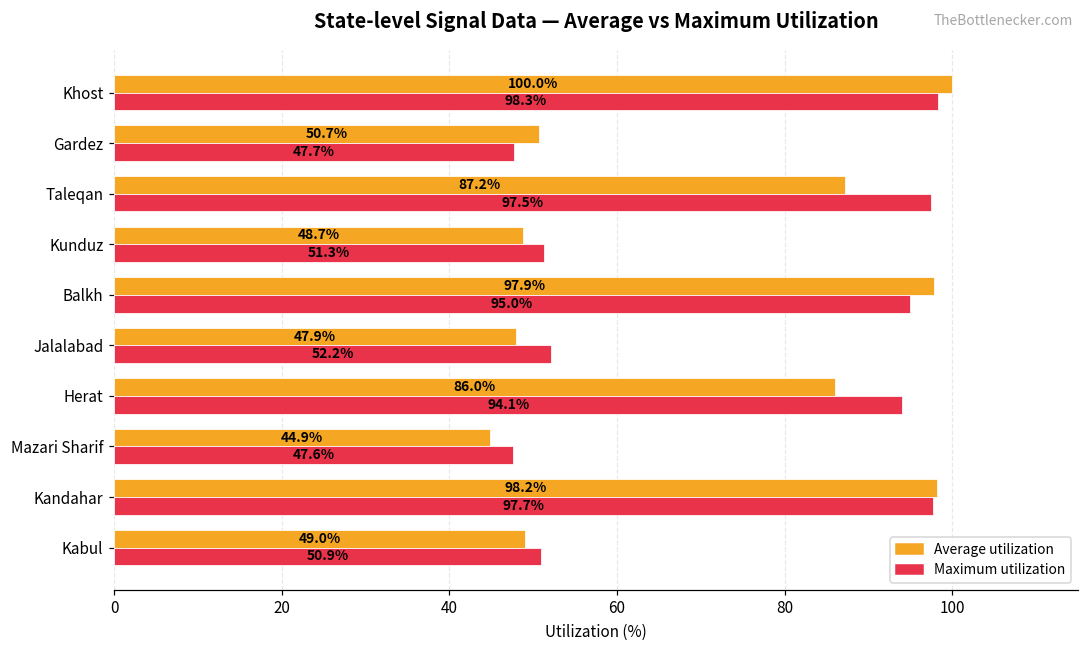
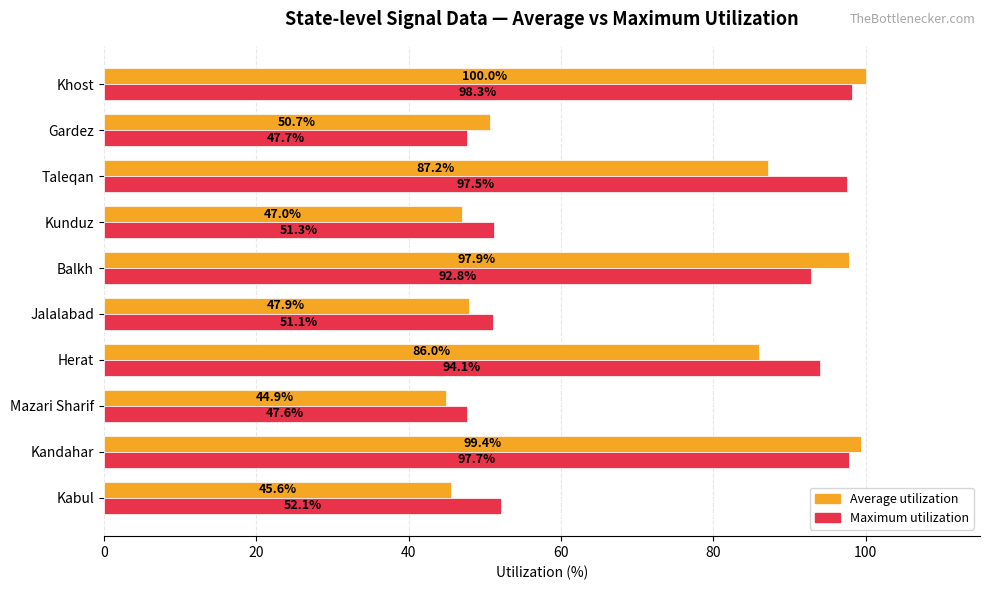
  {
    "Average utilization": {
      "Khost": "100.0%",
      "Gardez": "50.7%",
      "Taleqan": "87.2%",
-     "Kunduz": "48.7%",
+     "Kunduz": "47.0%",
      "Balkh": "97.9%",
      "Jalalabad": "47.9%",
      "Herat": "86.0%",
      "Mazari Sharif": "44.9%",
-     "Kandahar": "98.2%",
-     "Kabul": "49.0%"
+     "Kandahar": "99.4%",
+     "Kabul": "45.6%"
    },
    "Maximum utilization": {
      "Khost": "98.3%",
      "Gardez": "47.7%",
      "Taleqan": "97.5%",
      "Kunduz": "51.3%",
-     "Balkh": "95.0%",
-     "Jalalabad": "52.2%",
+     "Balkh": "92.8%",
+     "Jalalabad": "51.1%",
      "Herat": "94.1%",
      "Mazari Sharif": "47.6%",
      "Kandahar": "97.7%",
-     "Kabul": "50.9%"
+     "Kabul": "52.1%"
    }
  }
